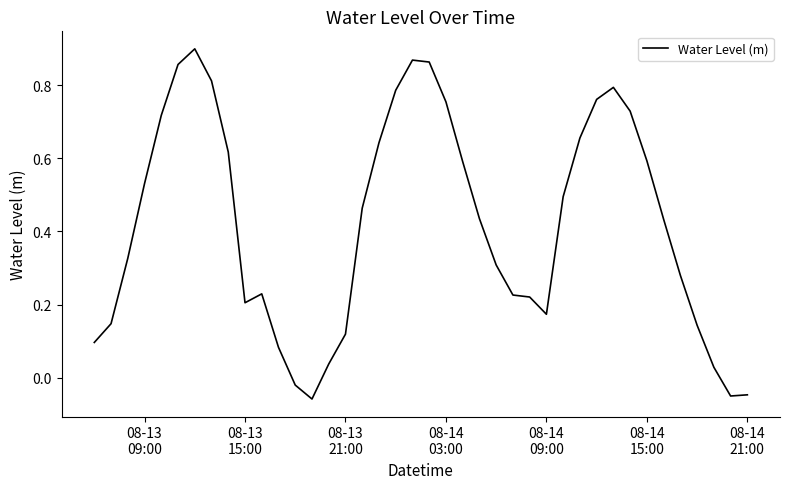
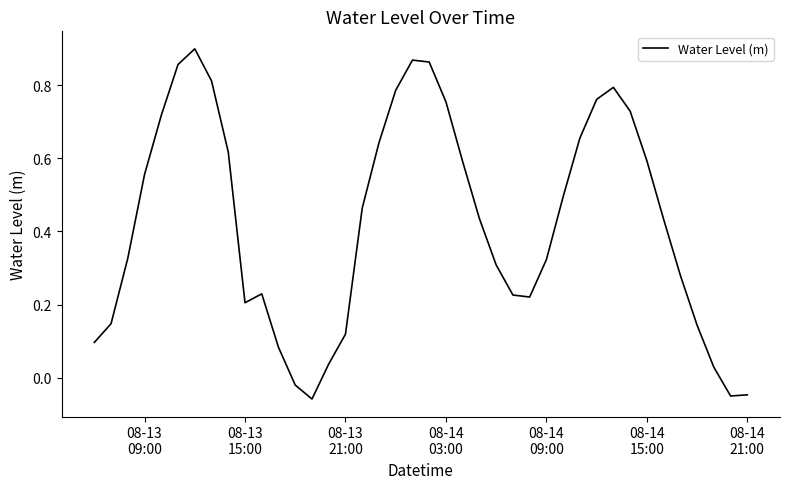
  {
-   "08-13 09:00": 0.53,
+   "08-13 09:00": 0.56,
    "08-13 15:00": 0.20,
    "08-13 21:00": 0.12,
    "08-14 03:00": 0.75,
-   "08-14 09:00": 0.17,
+   "08-14 09:00": 0.32,
    "08-14 15:00": 0.59,
    "08-14 21:00": -0.05
  }
